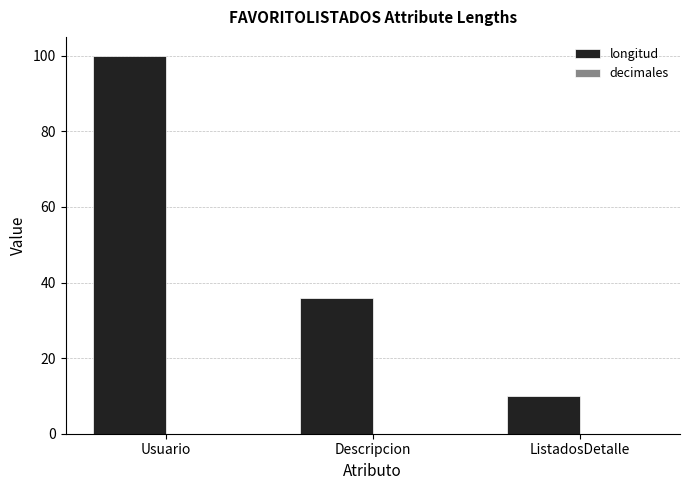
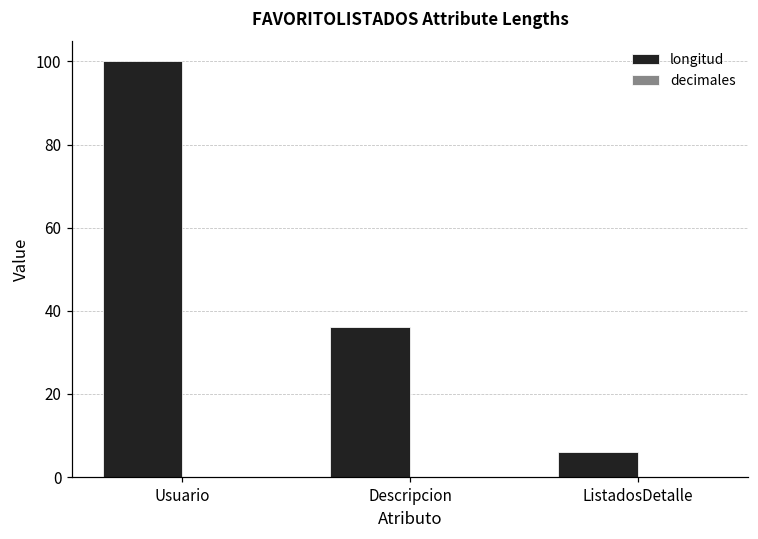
  {
    "longitud": {
      "Usuario": 100,
      "Descripcion": 36,
-     "ListadosDetalle": 10
+     "ListadosDetalle": 6
    },
    "decimales": {
      "Usuario": 0,
      "Descripcion": 0,
      "ListadosDetalle": 0
    }
  }
